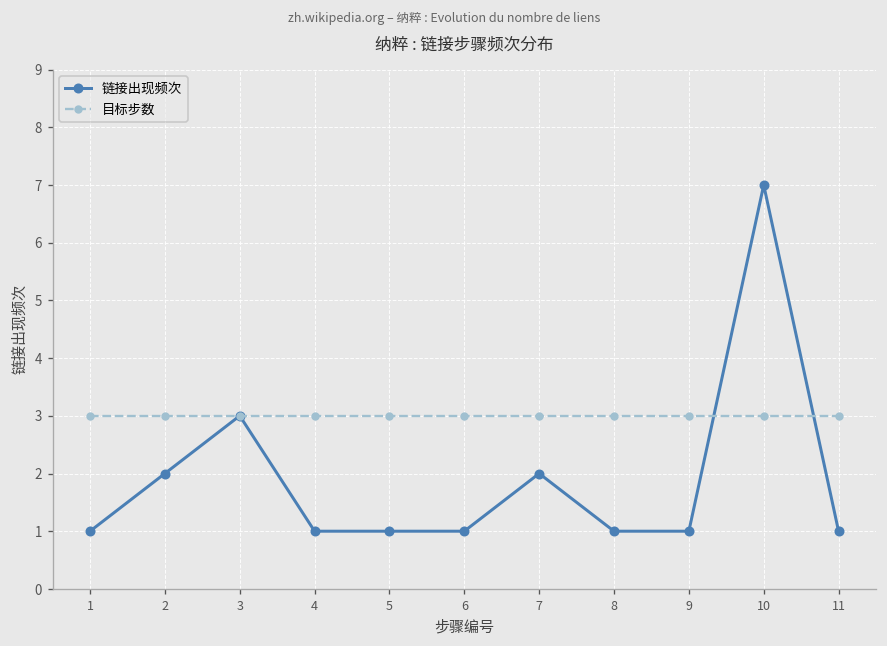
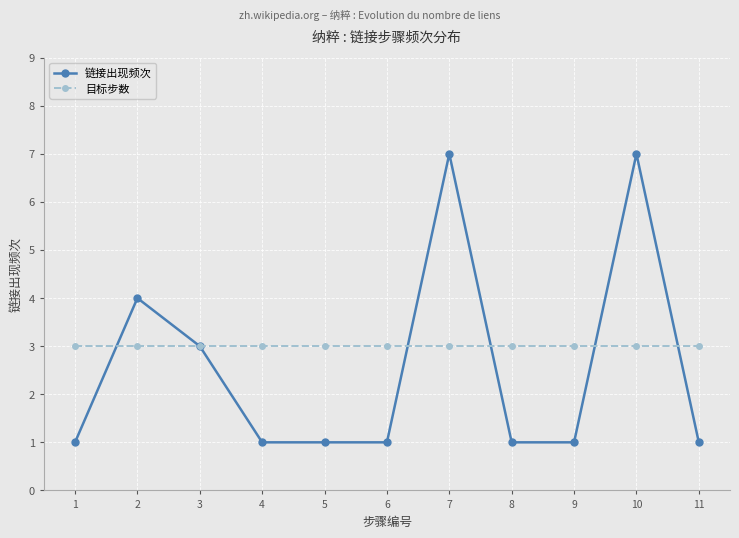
  {
    "链接出现频次": {
      "1": 1,
-     "2": 2,
+     "2": 4,
      "4": 1,
      "5": 1,
      "6": 1,
-     "7": 2,
+     "7": 7,
      "8": 1,
      "9": 1,
      "10": 7,
      "11": 1
    },
    "目标步数": {
      "1": 3,
      "2": 3,
      "4": 3,
      "5": 3,
      "6": 3,
      "7": 3,
      "8": 3,
      "9": 3,
      "10": 3,
      "11": 3
    }
  }
